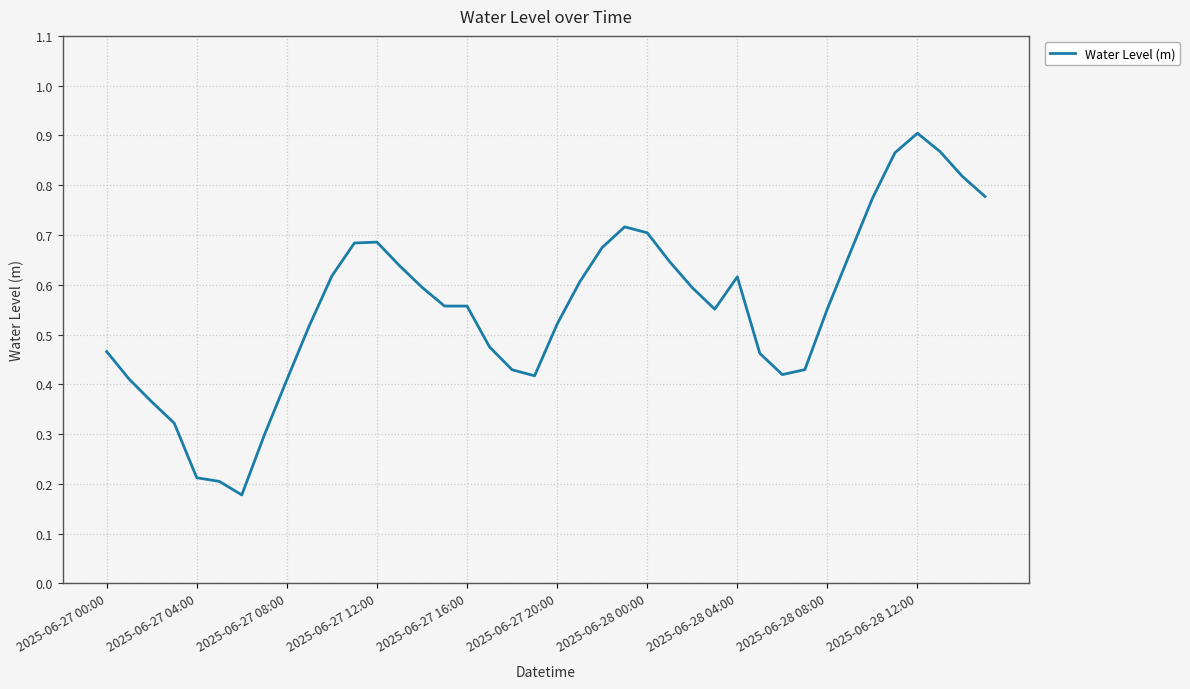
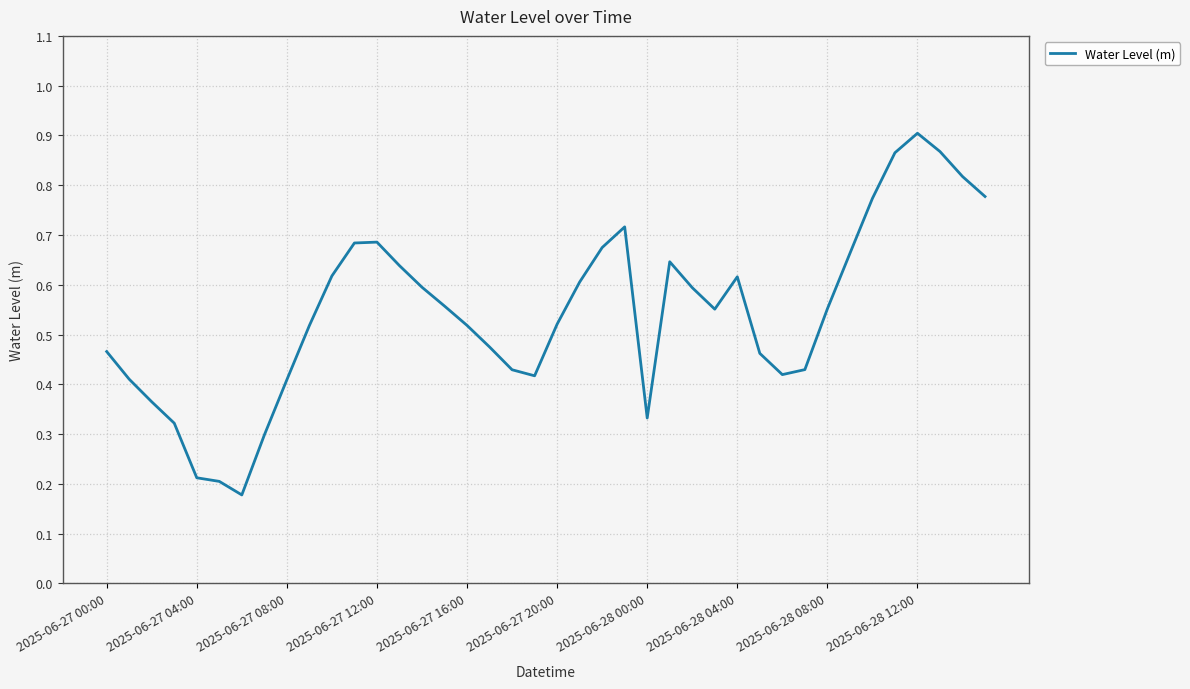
  {
    "2025-06-27 00:00": 0.47,
    "2025-06-27 04:00": 0.21,
    "2025-06-27 08:00": 0.41,
    "2025-06-27 12:00": 0.69,
-   "2025-06-27 16:00": 0.56,
+   "2025-06-27 16:00": 0.52,
    "2025-06-27 20:00": 0.52,
-   "2025-06-28 00:00": 0.70,
+   "2025-06-28 00:00": 0.33,
    "2025-06-28 04:00": 0.62,
    "2025-06-28 08:00": 0.55,
    "2025-06-28 12:00": 0.90
  }
